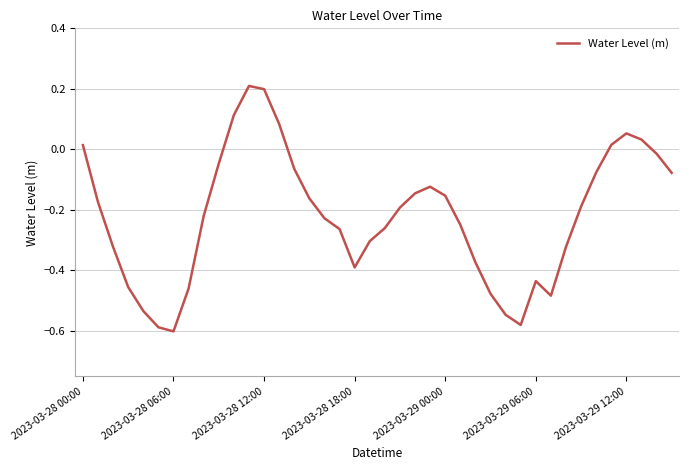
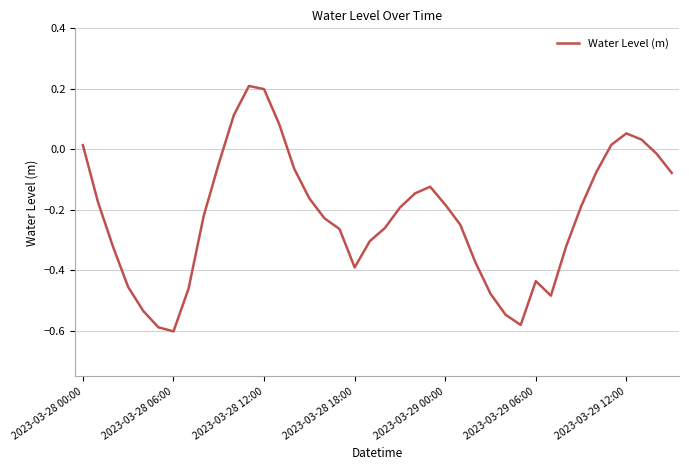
  {
    "2023-03-28 00:00": 0.01,
    "2023-03-28 06:00": -0.60,
    "2023-03-28 12:00": 0.20,
    "2023-03-28 18:00": -0.39,
-   "2023-03-29 00:00": -0.15,
+   "2023-03-29 00:00": -0.18,
    "2023-03-29 06:00": -0.44,
    "2023-03-29 12:00": 0.05
  }
